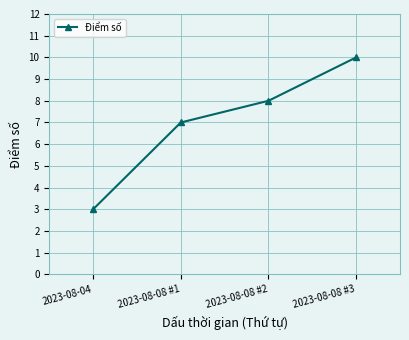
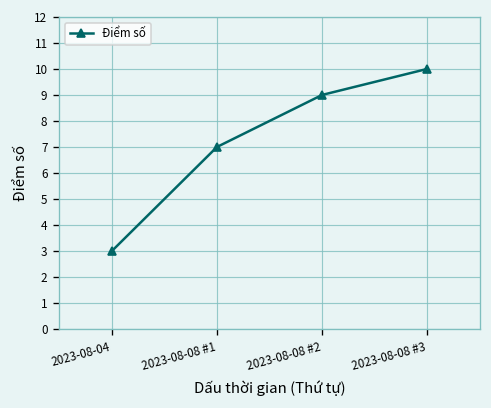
  {
    "2023-08-04": 3,
    "2023-08-08 #1": 7,
-   "2023-08-08 #2": 8,
+   "2023-08-08 #2": 9,
    "2023-08-08 #3": 10
  }
